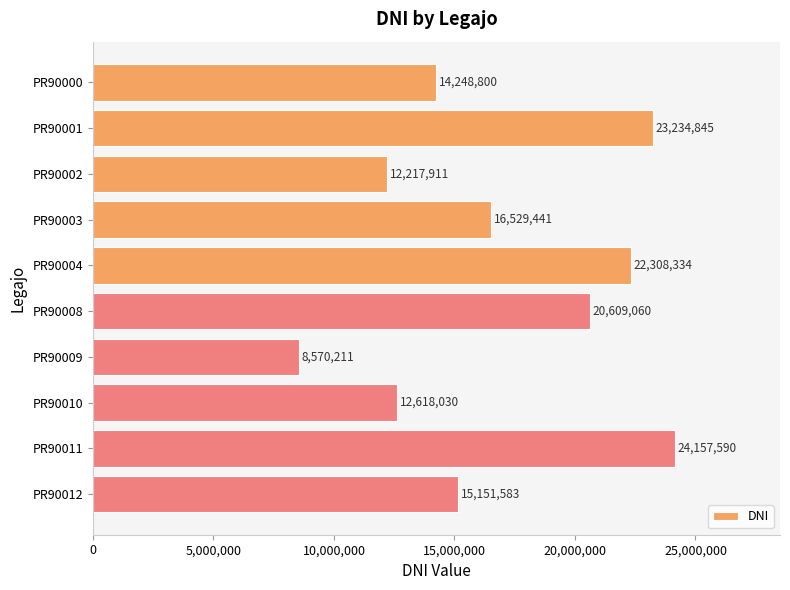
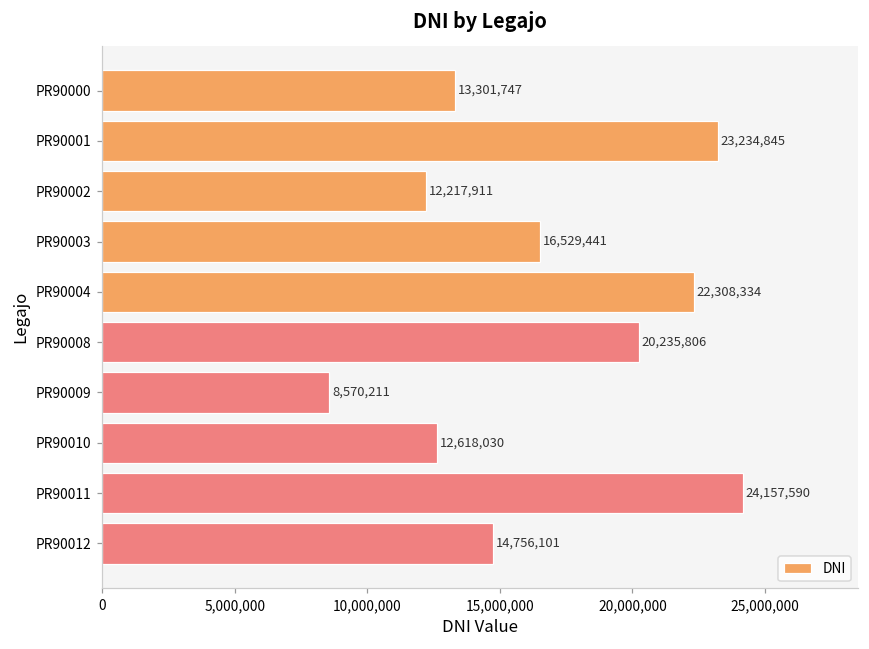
  {
-   "PR90000": "14,248,800",
+   "PR90000": "13,301,747",
    "PR90001": "23,234,845",
    "PR90002": "12,217,911",
    "PR90003": "16,529,441",
    "PR90004": "22,308,334",
-   "PR90008": "20,609,060",
+   "PR90008": "20,235,806",
    "PR90009": "8,570,211",
    "PR90010": "12,618,030",
    "PR90011": "24,157,590",
-   "PR90012": "15,151,583"
+   "PR90012": "14,756,101"
  }
